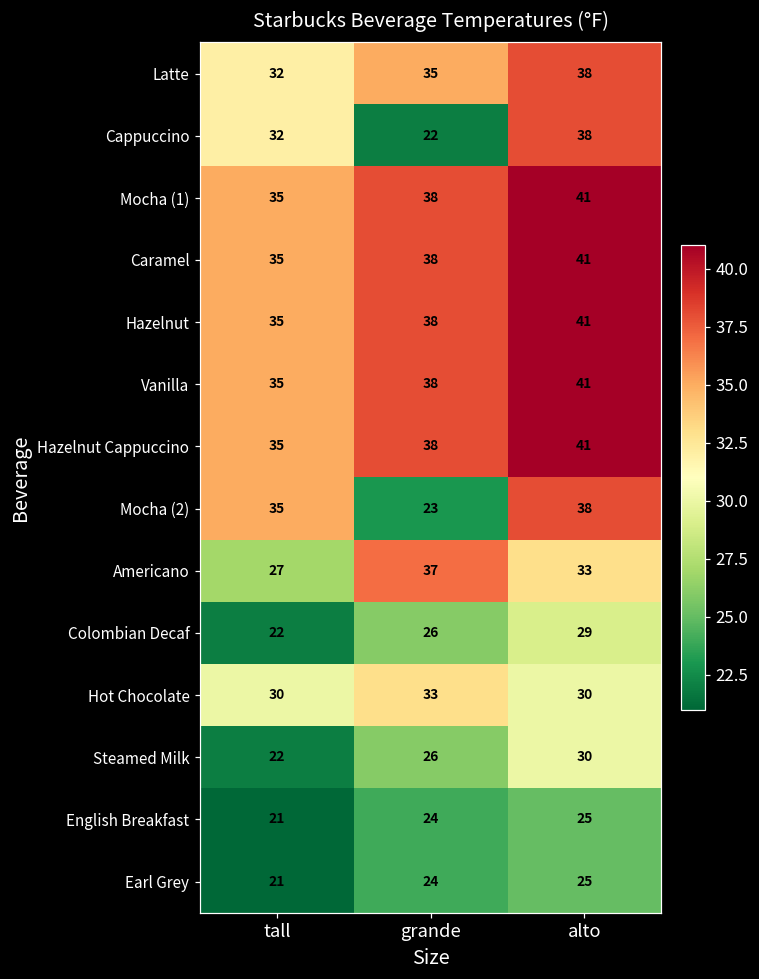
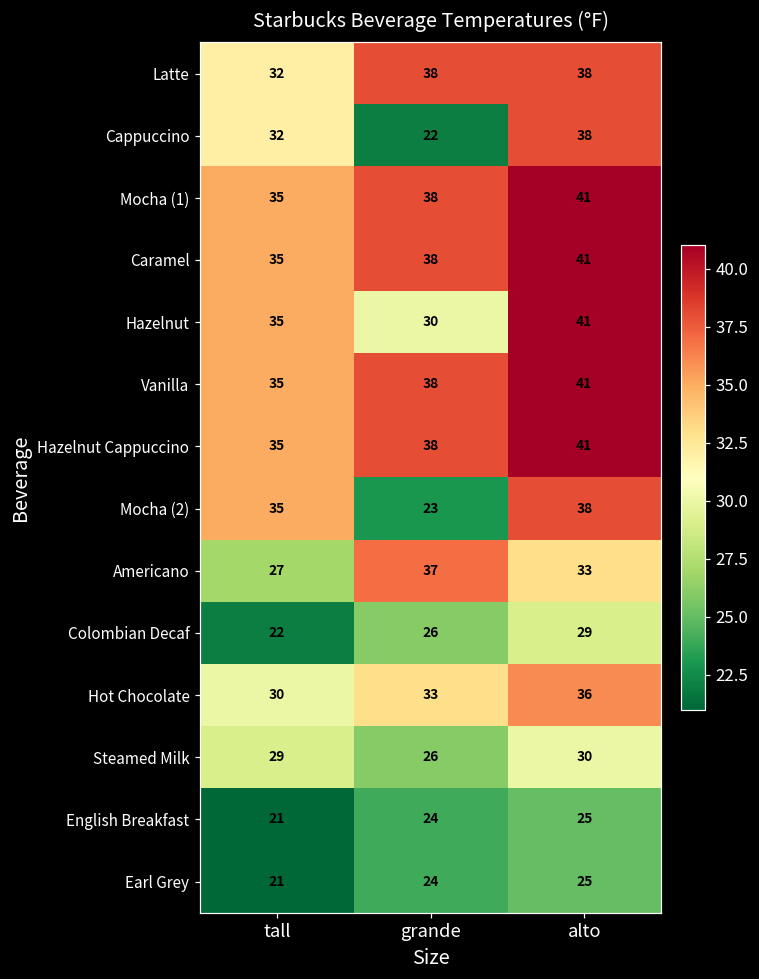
  {
    "Latte": {
      "tall": 32,
-     "grande": 35,
+     "grande": 38,
      "alto": 38
    },
    "Cappuccino": {
      "tall": 32,
      "grande": 22,
      "alto": 38
    },
    "Mocha (1)": {
      "tall": 35,
      "grande": 38,
      "alto": 41
    },
    "Caramel": {
      "tall": 35,
      "grande": 38,
      "alto": 41
    },
    "Hazelnut": {
      "tall": 35,
-     "grande": 38,
+     "grande": 30,
      "alto": 41
    },
    "Vanilla": {
      "tall": 35,
      "grande": 38,
      "alto": 41
    },
    "Hazelnut Cappuccino": {
      "tall": 35,
      "grande": 38,
      "alto": 41
    },
    "Mocha (2)": {
      "tall": 35,
      "grande": 23,
      "alto": 38
    },
    "Americano": {
      "tall": 27,
      "grande": 37,
      "alto": 33
    },
    "Colombian Decaf": {
      "tall": 22,
      "grande": 26,
      "alto": 29
    },
    "Hot Chocolate": {
      "tall": 30,
      "grande": 33,
-     "alto": 30
+     "alto": 36
    },
    "Steamed Milk": {
-     "tall": 22,
+     "tall": 29,
      "grande": 26,
      "alto": 30
    },
    "English Breakfast": {
      "tall": 21,
      "grande": 24,
      "alto": 25
    },
    "Earl Grey": {
      "tall": 21,
      "grande": 24,
      "alto": 25
    }
  }
